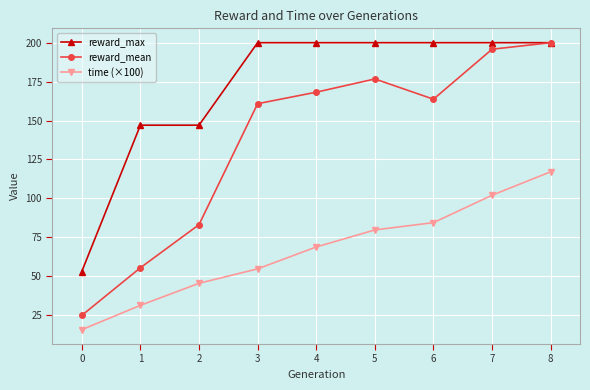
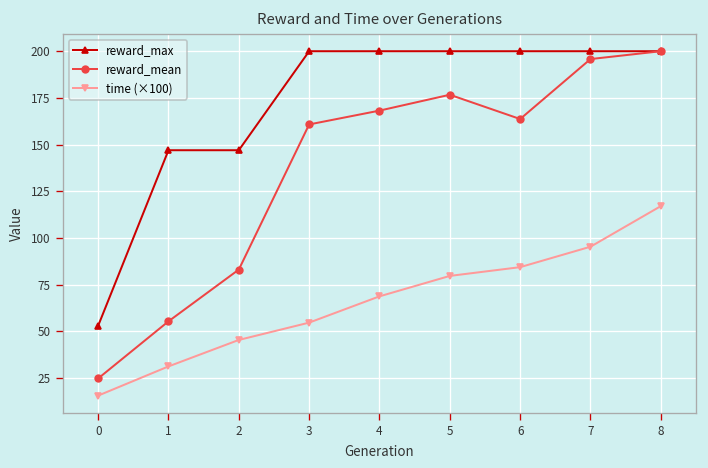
  {
    "reward_max": {
      "0": 53,
      "1": 147,
      "2": 147,
      "3": 200,
      "4": 200,
      "5": 200,
      "6": 200,
      "7": 200
    },
    "reward_mean": {
      "0": 25,
      "1": 55,
      "2": 83,
      "3": 161,
      "4": 168,
      "5": 177,
      "6": 164,
      "7": 196
    },
    "time (×100)": {
      "0": 16,
      "1": 31,
      "2": 45,
      "3": 55,
      "4": 69,
      "5": 80,
      "6": 84,
-     "7": 102,
+     "7": 95,
      "8": 117
    }
  }
